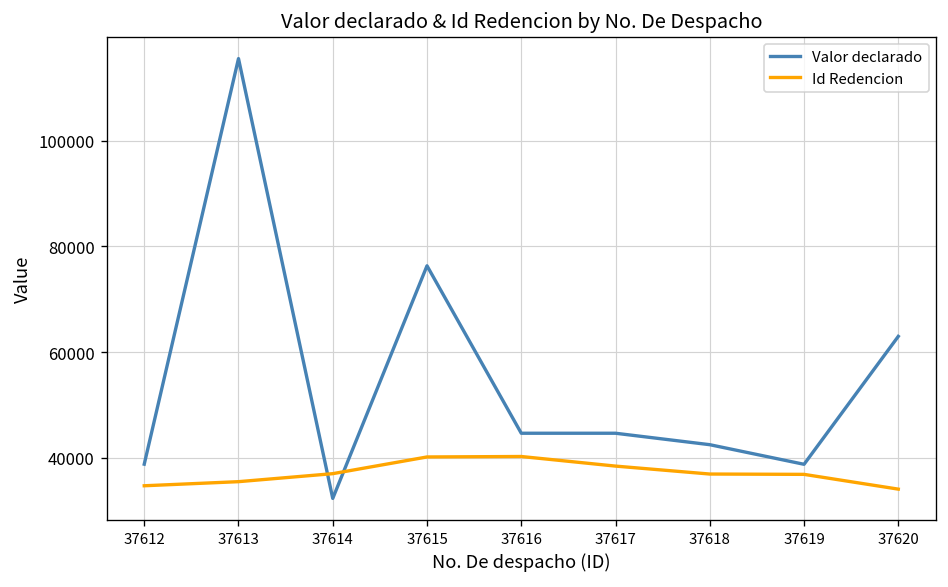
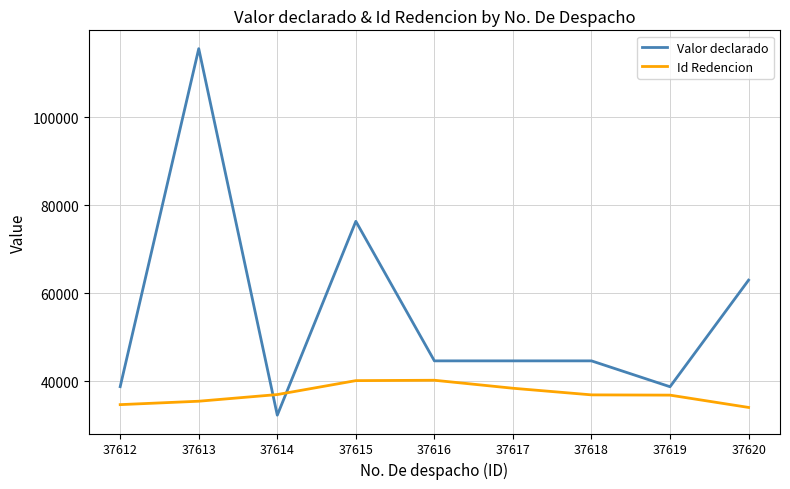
  {
    "Valor declarado": {
      "37612": 39000,
      "37613": 116000,
      "37614": 32000,
      "37615": 76000,
      "37616": 45000,
      "37617": 45000,
-     "37618": 42000,
+     "37618": 45000,
      "37619": 39000,
      "37620": 63000
    },
    "Id Redencion": {
      "37612": 35000,
      "37613": 35000,
      "37614": 37000,
      "37615": 40000,
      "37616": 40000,
      "37617": 38000,
      "37618": 37000,
      "37619": 37000,
      "37620": 34000
    }
  }
